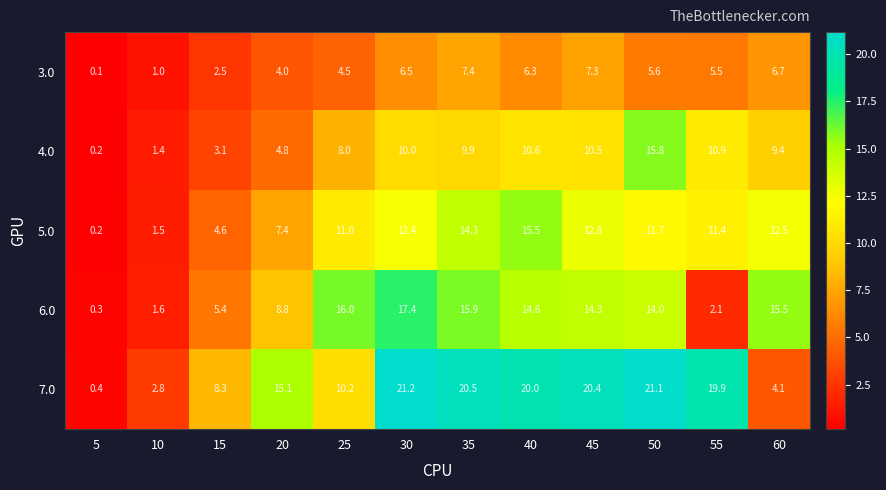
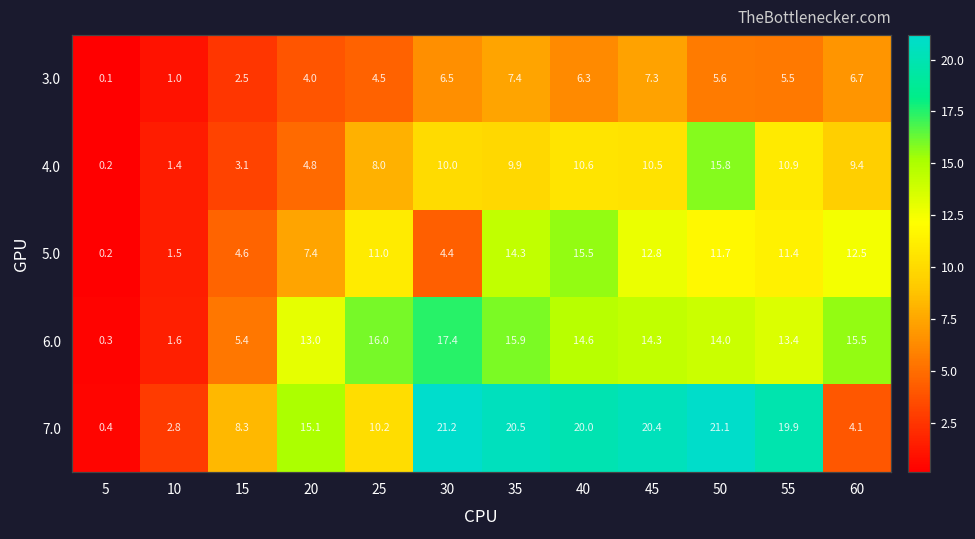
  {
    "3.0": {
      "5": 0.1,
      "10": 1.0,
      "15": 2.5,
      "20": 4.0,
      "25": 4.5,
      "30": 6.5,
      "35": 7.4,
      "40": 6.3,
      "45": 7.3,
      "50": 5.6,
      "55": 5.5,
      "60": 6.7
    },
    "4.0": {
      "5": 0.2,
      "10": 1.4,
      "15": 3.1,
      "20": 4.8,
      "25": 8.0,
      "30": 10.0,
      "35": 9.9,
      "40": 10.6,
      "45": 10.5,
      "50": 15.8,
      "55": 10.9,
      "60": 9.4
    },
    "5.0": {
      "5": 0.2,
      "10": 1.5,
      "15": 4.6,
      "20": 7.4,
      "25": 11.0,
-     "30": 12.4,
+     "30": 4.4,
      "35": 14.3,
      "40": 15.5,
      "45": 12.8,
      "50": 11.7,
      "55": 11.4,
      "60": 12.5
    },
    "6.0": {
      "5": 0.3,
      "10": 1.6,
      "15": 5.4,
-     "20": 8.8,
+     "20": 13.0,
      "25": 16.0,
      "30": 17.4,
      "35": 15.9,
      "40": 14.6,
      "45": 14.3,
      "50": 14.0,
-     "55": 2.1,
+     "55": 13.4,
      "60": 15.5
    },
    "7.0": {
      "5": 0.4,
      "10": 2.8,
      "15": 8.3,
      "20": 15.1,
      "25": 10.2,
      "30": 21.2,
      "35": 20.5,
      "40": 20.0,
      "45": 20.4,
      "50": 21.1,
      "55": 19.9,
      "60": 4.1
    }
  }
